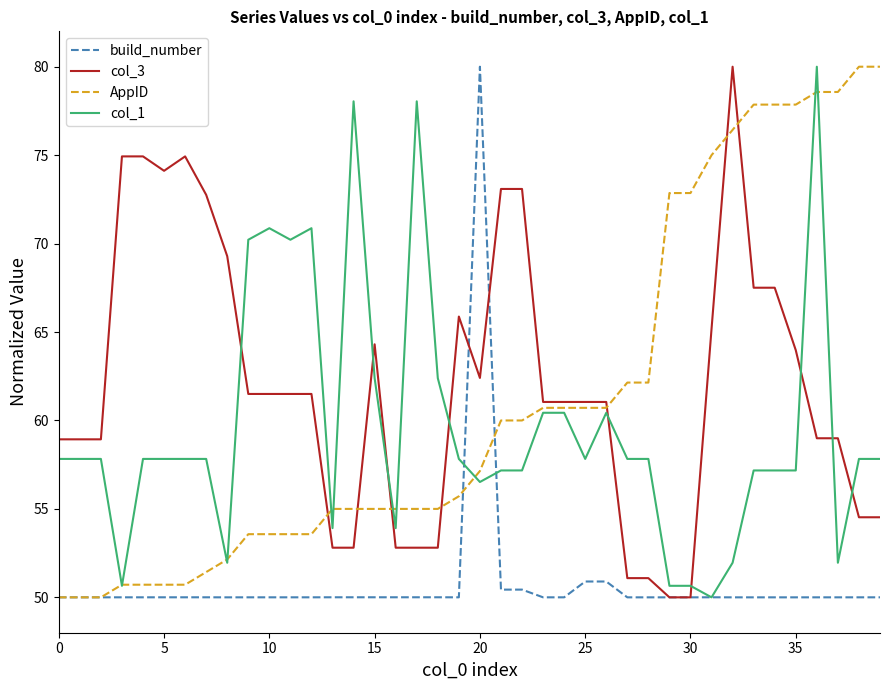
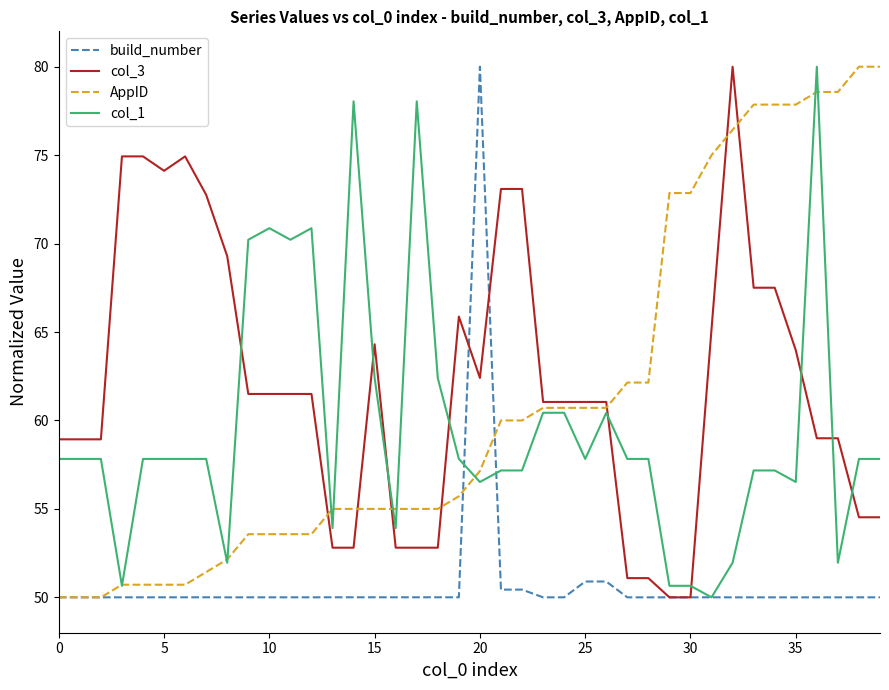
  {
    "build_number": {
      "5": 50.0,
      "10": 50.0,
      "15": 50.0,
      "20": 80.0,
      "25": 50.9,
      "35": 50.0
    },
    "col_3": {
      "0": 58.9,
      "5": 74.1,
      "10": 61.5,
      "15": 64.3,
      "20": 62.4,
      "25": 61.0,
      "35": 64.0
    },
    "AppID": {
      "5": 50.7,
      "10": 53.6,
      "15": 55.0,
      "20": 57.1,
      "25": 60.7,
      "30": 72.9,
      "35": 77.9
    },
    "col_1": {
      "0": 57.8,
      "5": 57.8,
      "10": 70.9,
      "15": 62.4,
      "20": 56.5,
      "25": 57.8,
      "30": 50.7,
-     "35": 57.2
+     "35": 56.5
    }
  }
